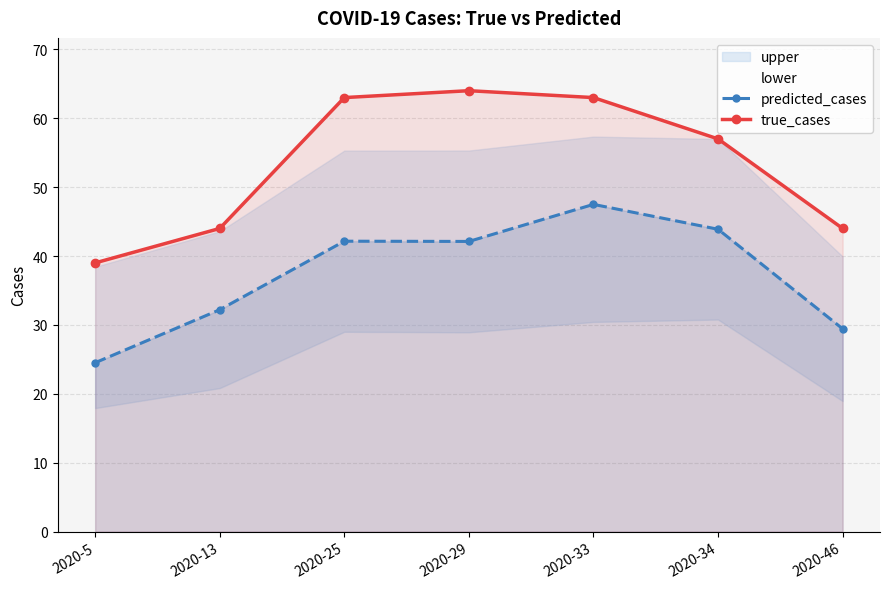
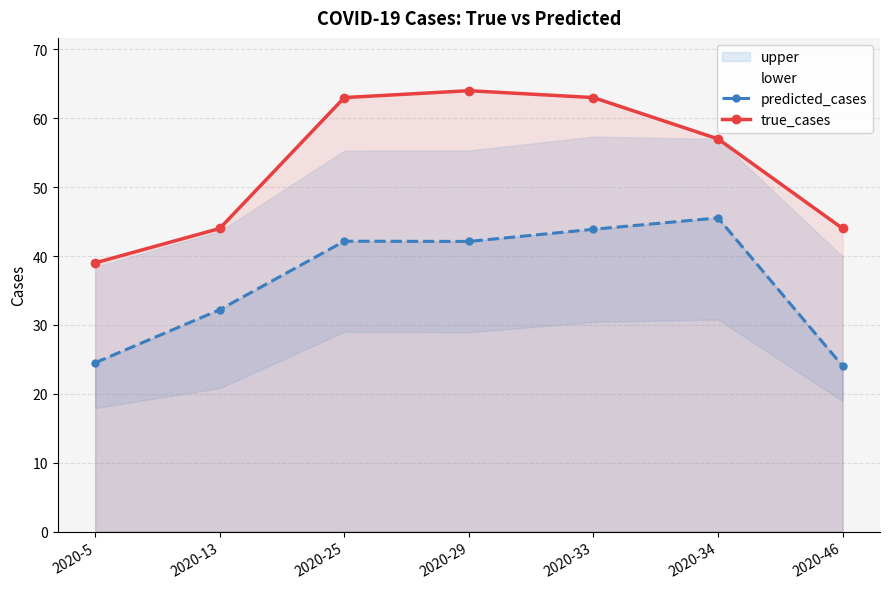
  {
    "predicted_cases": {
      "2020-5": 25,
      "2020-13": 32,
      "2020-25": 42,
      "2020-29": 42,
-     "2020-33": 47,
-     "2020-34": 44,
-     "2020-46": 29
+     "2020-33": 44,
+     "2020-34": 46,
+     "2020-46": 24
    },
    "true_cases": {
      "2020-5": 39,
      "2020-13": 44,
      "2020-25": 63,
      "2020-29": 64,
      "2020-33": 63,
      "2020-46": 44
    }
  }
